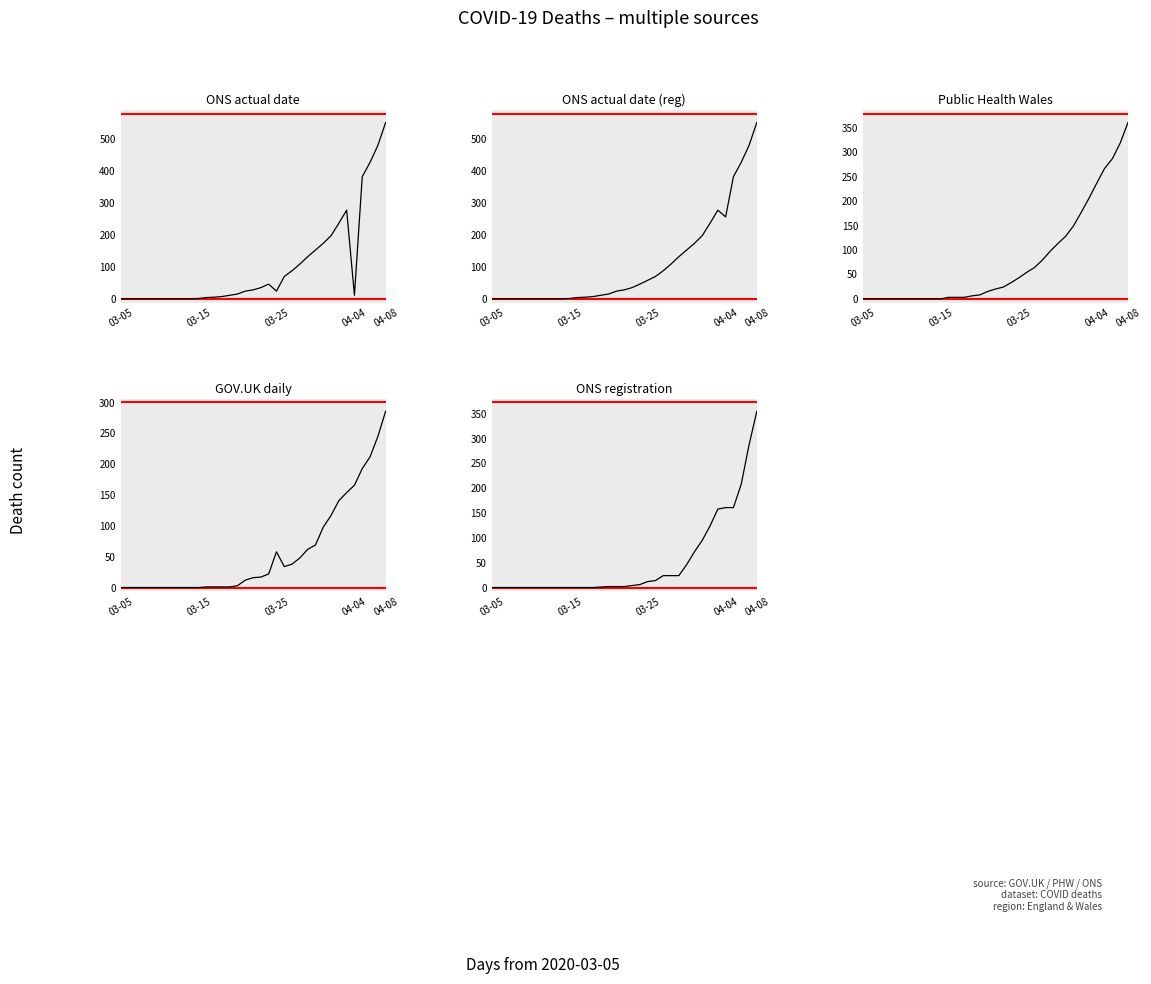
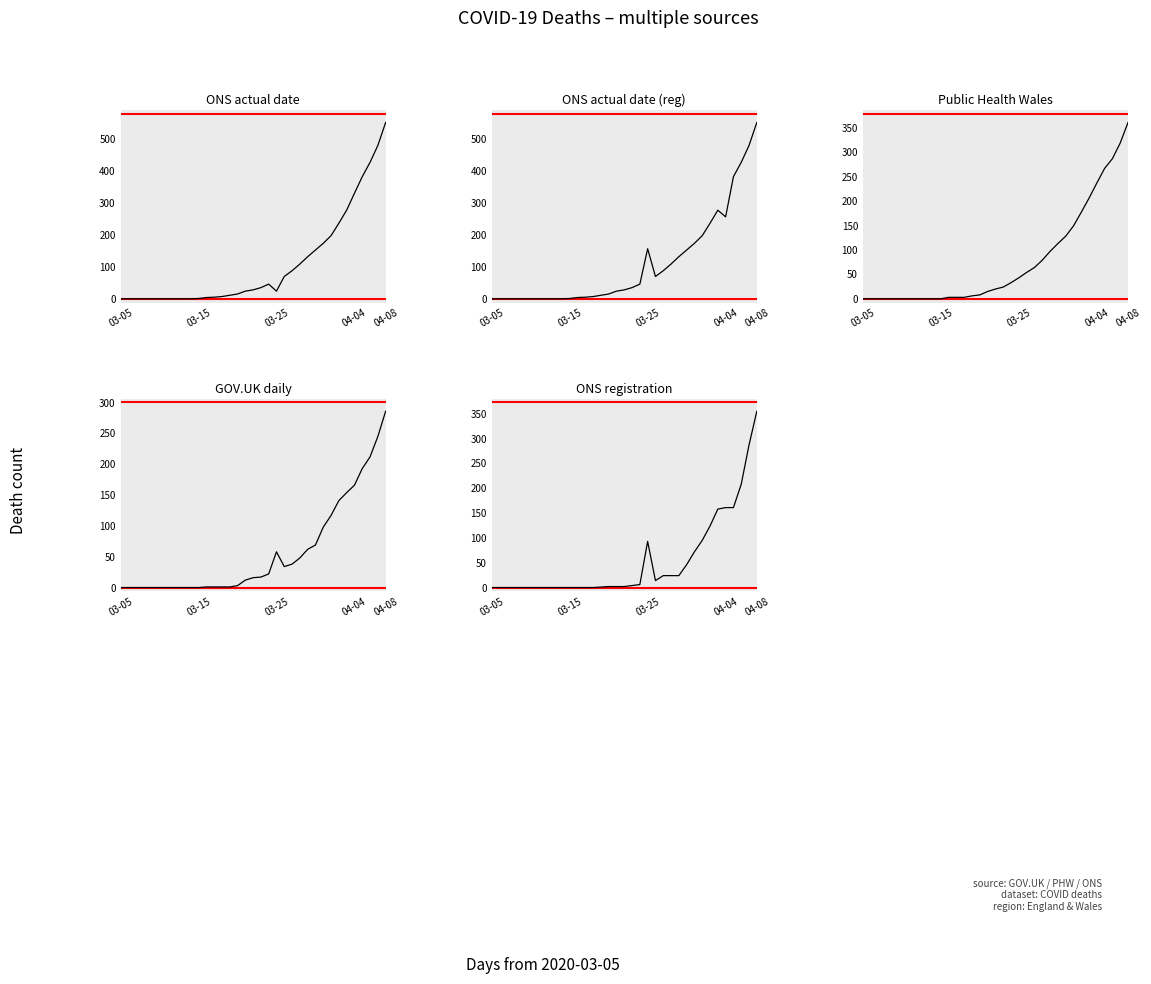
  {
    "ONS actual date": {
      "03-05": 0,
      "03-15": 0,
      "03-25": 20,
-     "04-04": 10,
+     "04-04": 330,
      "04-08": 550
    },
    "ONS actual date (reg)": {
      "03-05": 0,
      "03-15": 0,
-     "03-25": 60,
+     "03-25": 160,
      "04-04": 260,
      "04-08": 550
    },
    "Public Health Wales": {
      "03-05": 0,
      "03-15": 0,
      "03-25": 40,
      "04-04": 240,
      "04-08": 360
    },
    "GOV.UK daily": {
      "03-05": 0,
      "03-15": 0,
      "03-25": 60,
      "04-04": 170,
      "04-08": 290
    },
    "ONS registration": {
      "03-05": 0,
      "03-15": 0,
-     "03-25": 10,
+     "03-25": 90,
      "04-04": 160,
      "04-08": 360
    }
  }
